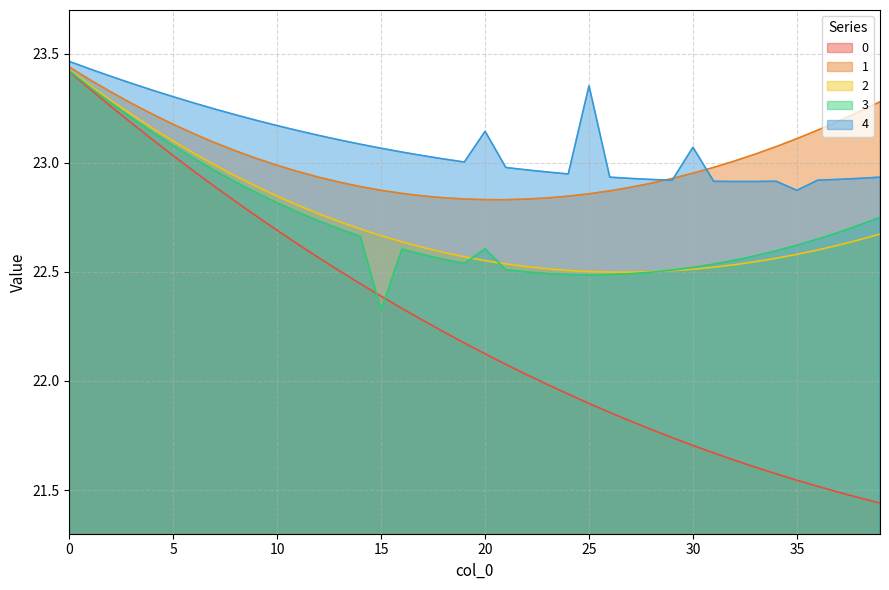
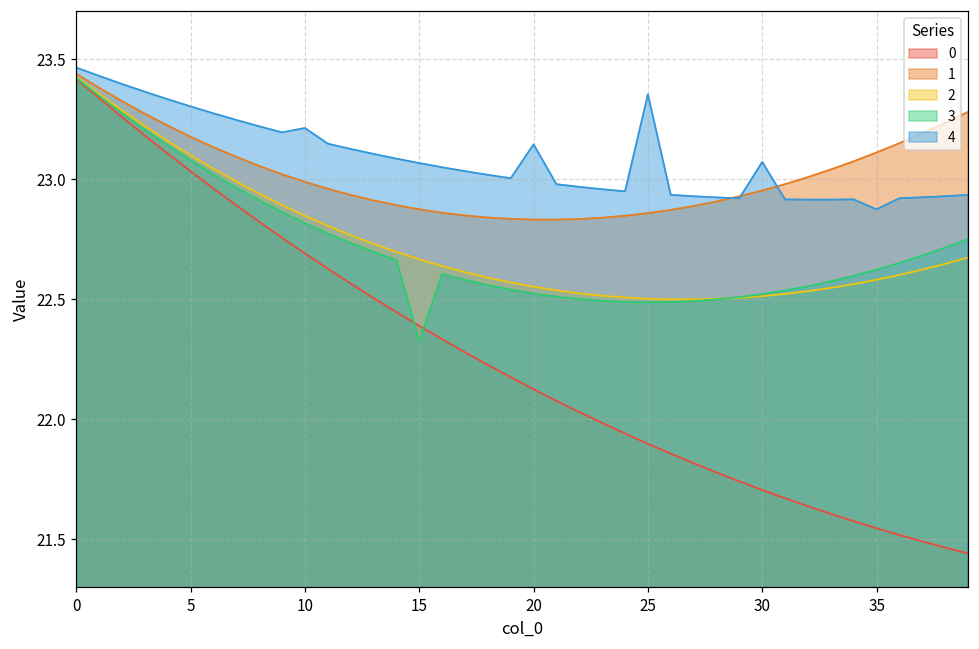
  {
    "3": {
      "5": 23.08,
      "10": 22.82,
      "15": 22.32,
-     "20": 22.61,
+     "20": 22.52,
      "25": 22.49,
      "35": 22.62
    },
    "4": {
      "0": 23.46,
      "5": 23.30,
-     "10": 23.17,
+     "10": 23.21,
      "15": 23.07,
      "20": 23.14,
      "25": 23.35,
      "30": 23.07,
      "35": 22.87
    }
  }
